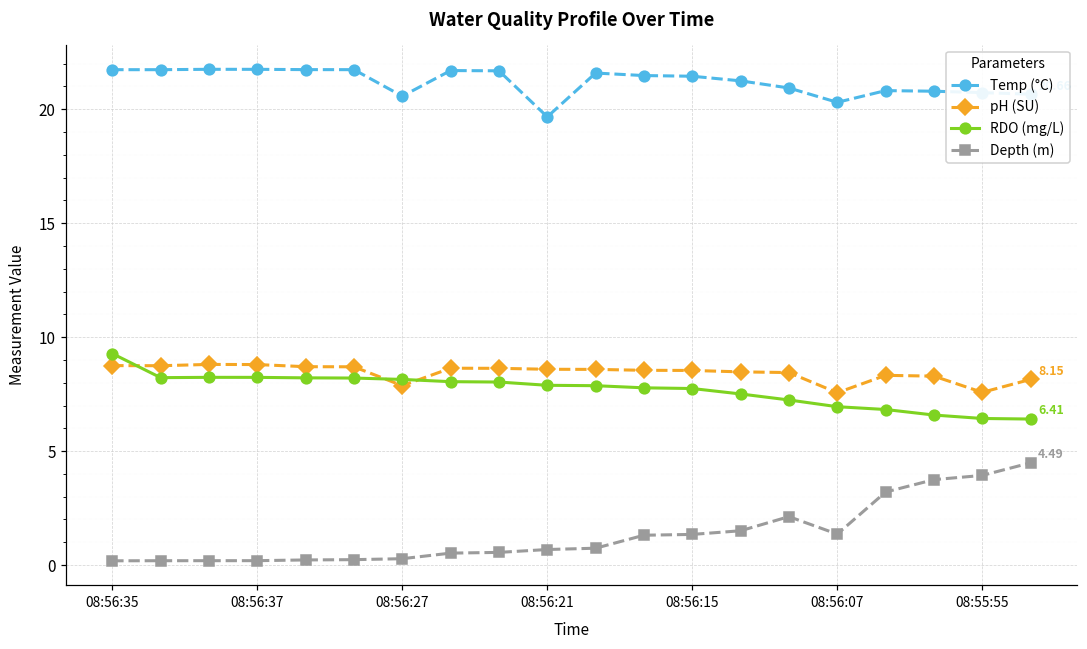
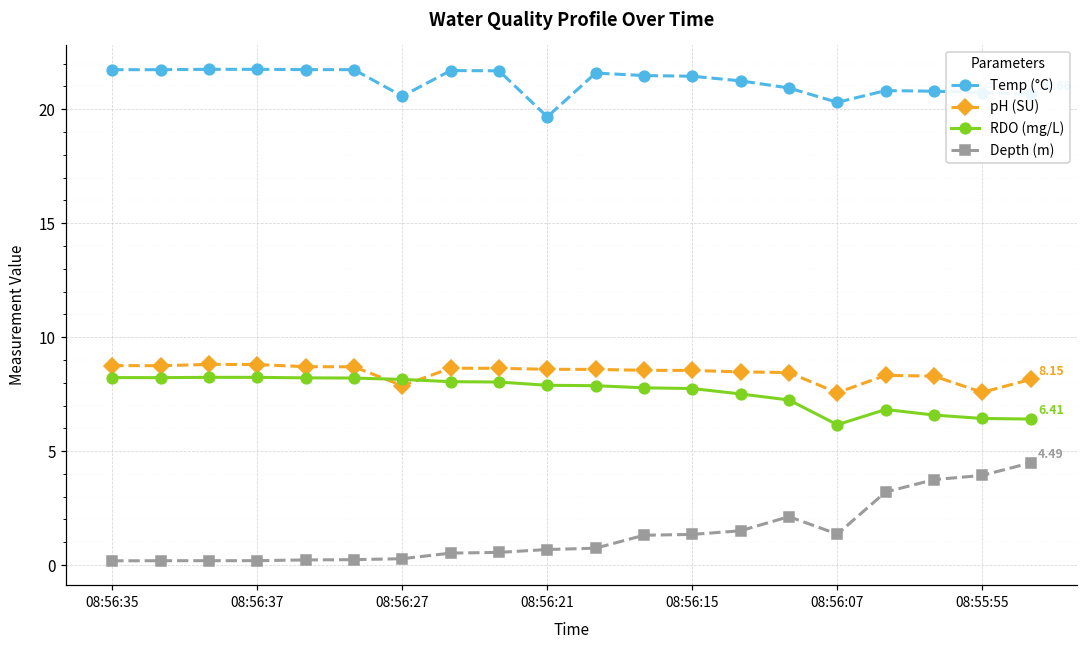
  {
    "Temp (°C)": {
      "08:56:35": 21.7,
      "08:56:37": 21.7,
      "08:56:27": 20.6,
      "08:56:21": 19.7,
      "08:56:15": 21.4,
      "08:56:07": 20.3
    },
    "pH (SU)": {
      "08:56:35": 8.8,
      "08:56:37": 8.8,
      "08:56:27": 7.9,
      "08:56:21": 8.6,
      "08:56:15": 8.5,
      "08:56:07": 7.6,
      "08:55:55": 7.6
    },
    "RDO (mg/L)": {
-     "08:56:35": 9.3,
+     "08:56:35": 8.2,
      "08:56:37": 8.2,
      "08:56:27": 8.1,
      "08:56:21": 7.9,
      "08:56:15": 7.7,
-     "08:56:07": 6.9,
+     "08:56:07": 6.2,
      "08:55:55": 6.4
    },
    "Depth (m)": {
      "08:56:35": 0.2,
      "08:56:37": 0.2,
      "08:56:27": 0.3,
      "08:56:21": 0.7,
      "08:56:15": 1.3,
      "08:56:07": 1.4,
      "08:55:55": 3.9
    }
  }
